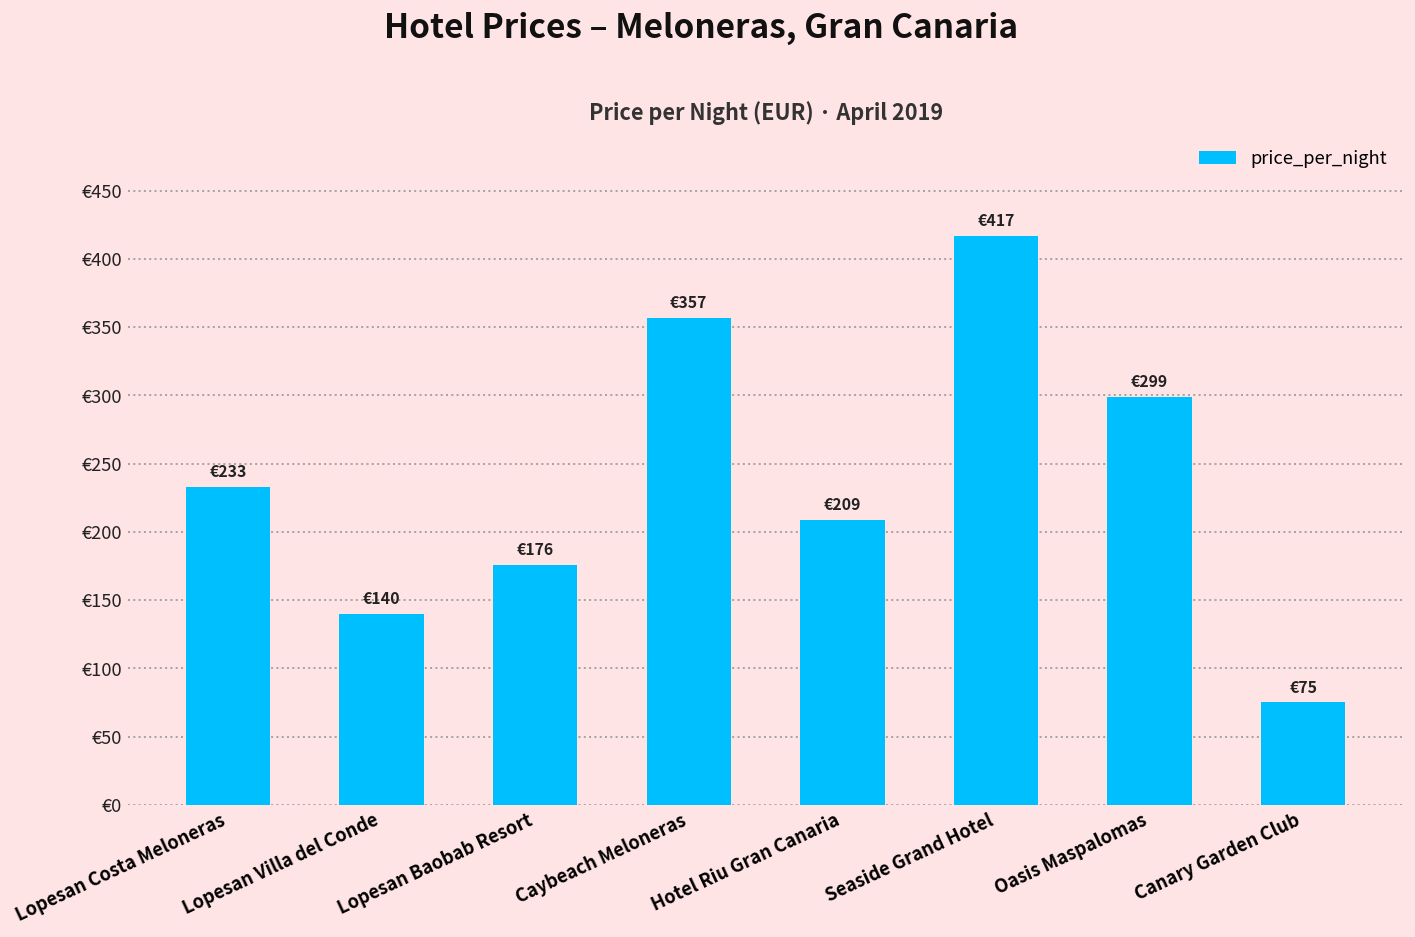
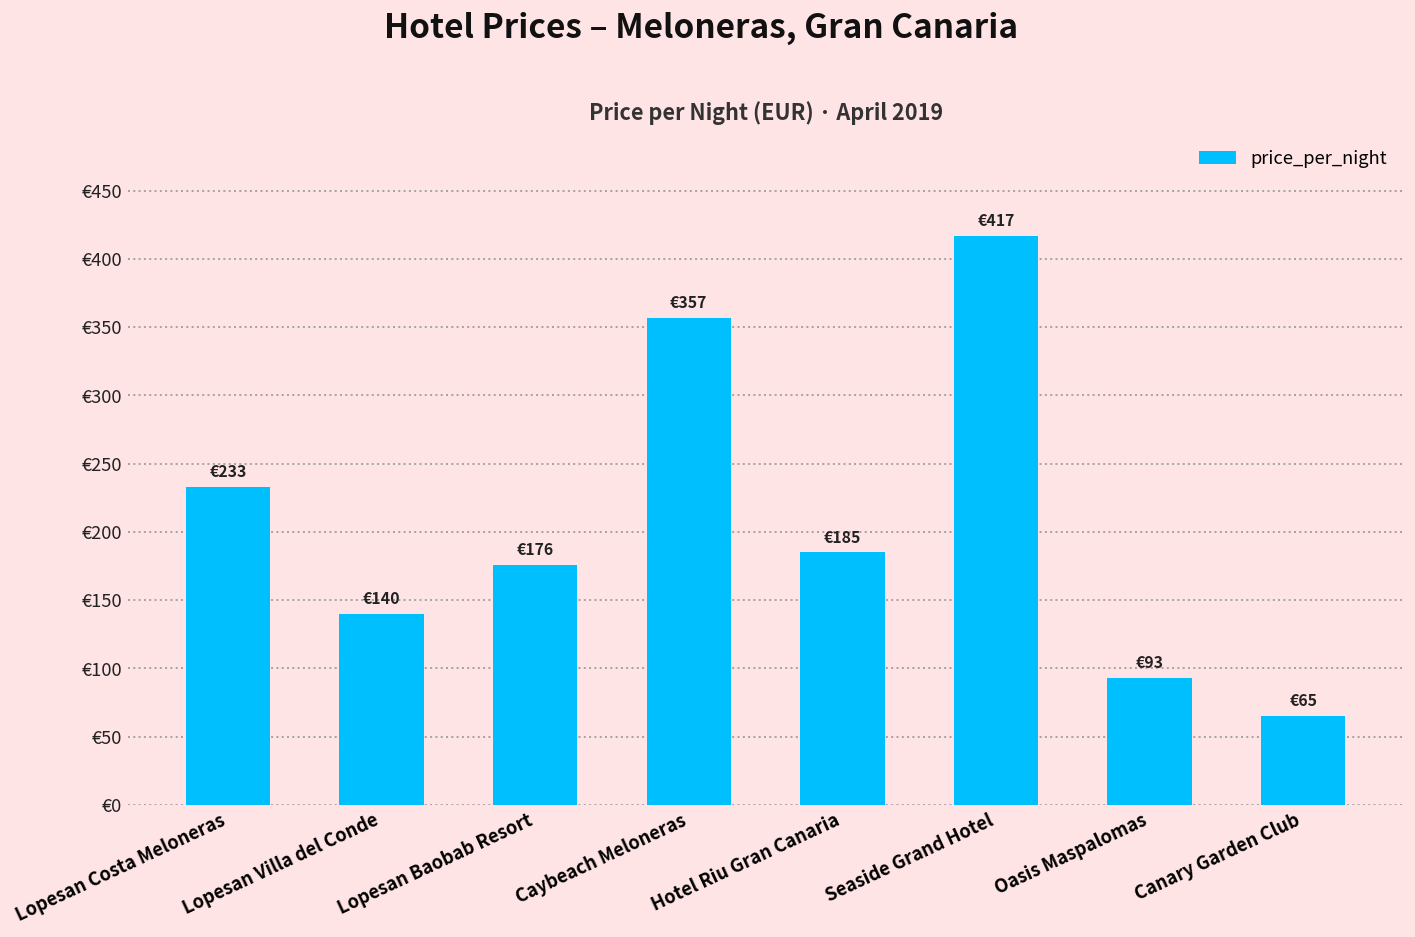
  {
    "Lopesan Costa Meloneras": "€233",
    "Lopesan Villa del Conde": "€140",
    "Lopesan Baobab Resort": "€176",
    "Caybeach Meloneras": "€357",
-   "Hotel Riu Gran Canaria": "€209",
+   "Hotel Riu Gran Canaria": "€185",
    "Seaside Grand Hotel": "€417",
-   "Oasis Maspalomas": "€299",
-   "Canary Garden Club": "€75"
+   "Oasis Maspalomas": "€93",
+   "Canary Garden Club": "€65"
  }
